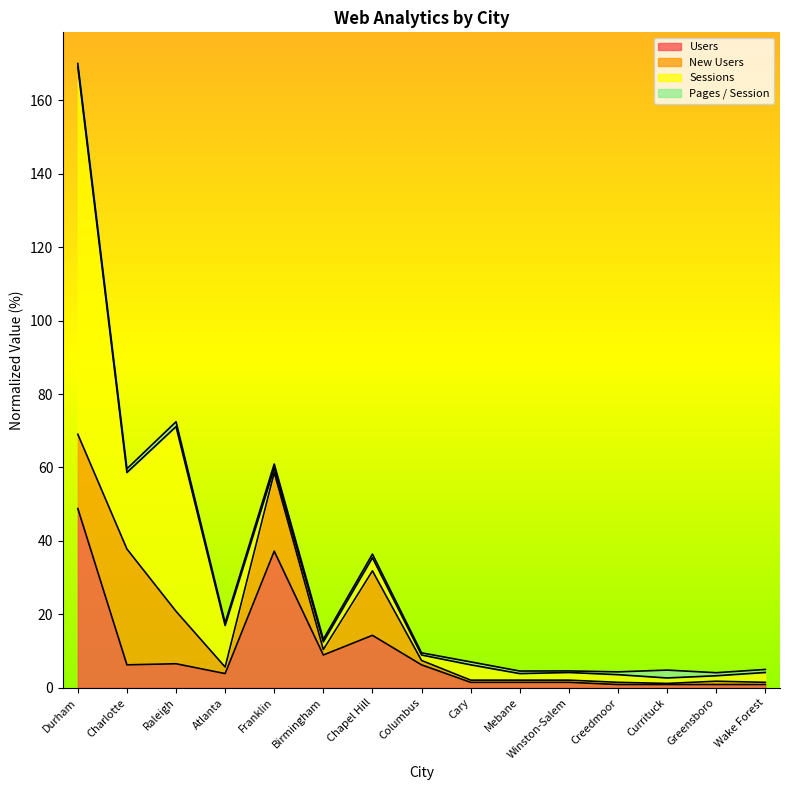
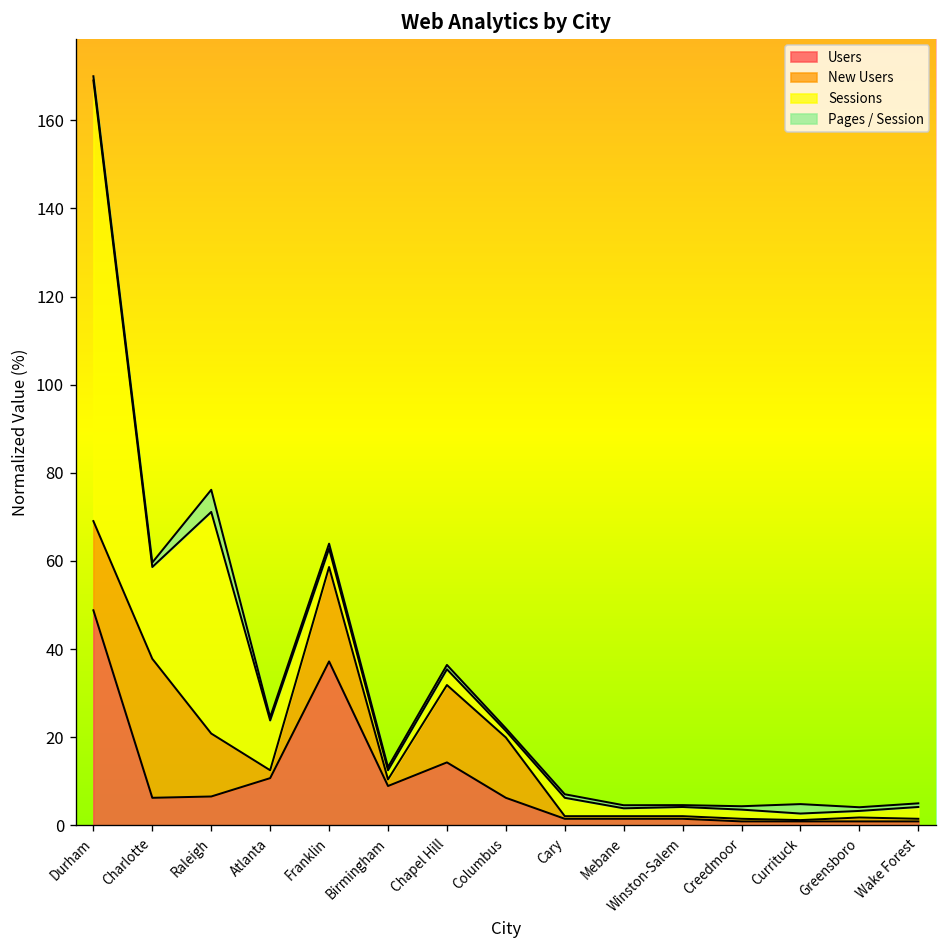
  {
    "Users": {
      "Durham": 49,
      "Charlotte": 6,
      "Raleigh": 7,
-     "Atlanta": 4,
+     "Atlanta": 11,
      "Franklin": 37,
      "Birmingham": 9,
      "Chapel Hill": 14,
      "Columbus": 6,
      "Greensboro": 1
    },
    "New Users": {
      "Durham": 69,
      "Charlotte": 38,
      "Raleigh": 21,
      "Franklin": 59,
      "Birmingham": 10,
      "Chapel Hill": 32,
-     "Columbus": 1,
+     "Columbus": 14,
      "Greensboro": 2
    },
    "Sessions": {
      "Durham": 100,
      "Charlotte": 21,
      "Raleigh": 50,
      "Atlanta": 11,
-     "Franklin": 1,
+     "Franklin": 4,
      "Birmingham": 2,
      "Chapel Hill": 4,
      "Cary": 4,
      "Mebane": 2,
      "Creedmoor": 2,
      "Currituck": 1,
      "Greensboro": 1,
      "Wake Forest": 3
    },
    "Pages / Session": {
      "Durham": 1,
      "Charlotte": 1,
-     "Raleigh": 1,
+     "Raleigh": 5,
      "Atlanta": 1,
      "Franklin": 1,
      "Birmingham": 1,
      "Chapel Hill": 1,
      "Cary": 1,
      "Mebane": 1,
      "Creedmoor": 1,
      "Currituck": 2,
      "Greensboro": 1,
      "Wake Forest": 1
    }
  }
